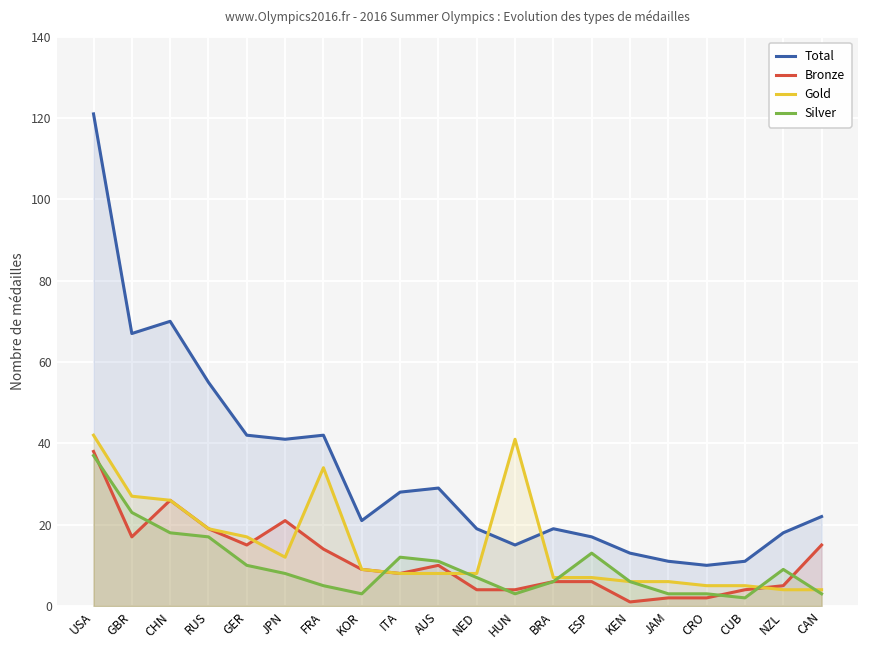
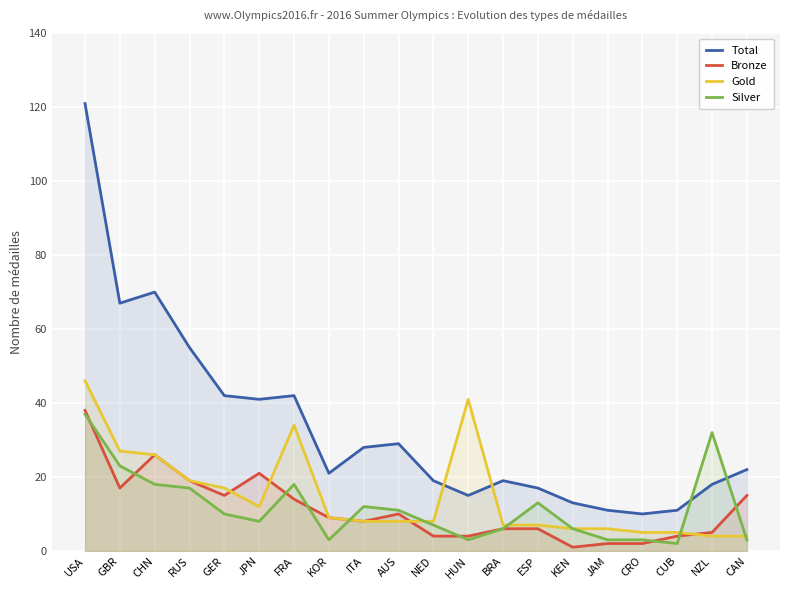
  {
    "Total": {
      "USA": 121,
      "GBR": 67,
      "CHN": 70,
      "RUS": 55,
      "GER": 42,
      "JPN": 41,
      "FRA": 42,
      "KOR": 21,
      "ITA": 28,
      "AUS": 29,
      "NED": 19,
      "HUN": 15,
      "BRA": 19,
      "ESP": 17,
      "KEN": 13,
      "JAM": 11,
      "CRO": 10,
      "CUB": 11,
      "NZL": 18,
      "CAN": 22
    },
    "Bronze": {
      "USA": 38,
      "GBR": 17,
      "GER": 15,
      "JPN": 21,
      "FRA": 14,
      "AUS": 10,
      "NED": 4,
      "HUN": 4,
      "ESP": 6,
      "KEN": 1,
      "JAM": 2,
      "CRO": 2,
      "CUB": 4,
      "NZL": 5,
      "CAN": 15
    },
    "Gold": {
-     "USA": 42,
+     "USA": 46,
      "GBR": 27,
      "GER": 17,
      "JPN": 12,
      "FRA": 34,
      "AUS": 8,
      "NED": 8,
      "HUN": 41,
      "BRA": 7,
      "ESP": 7,
      "JAM": 6,
      "CRO": 5,
      "CUB": 5,
      "NZL": 4,
      "CAN": 4
    },
    "Silver": {
      "USA": 37,
      "GBR": 23,
      "CHN": 18,
      "RUS": 17,
      "GER": 10,
      "JPN": 8,
-     "FRA": 5,
+     "FRA": 18,
      "KOR": 3,
      "ITA": 12,
      "AUS": 11,
      "NED": 7,
      "HUN": 3,
      "ESP": 13,
      "JAM": 3,
      "CRO": 3,
      "CUB": 2,
-     "NZL": 9,
+     "NZL": 32,
      "CAN": 3
    }
  }
